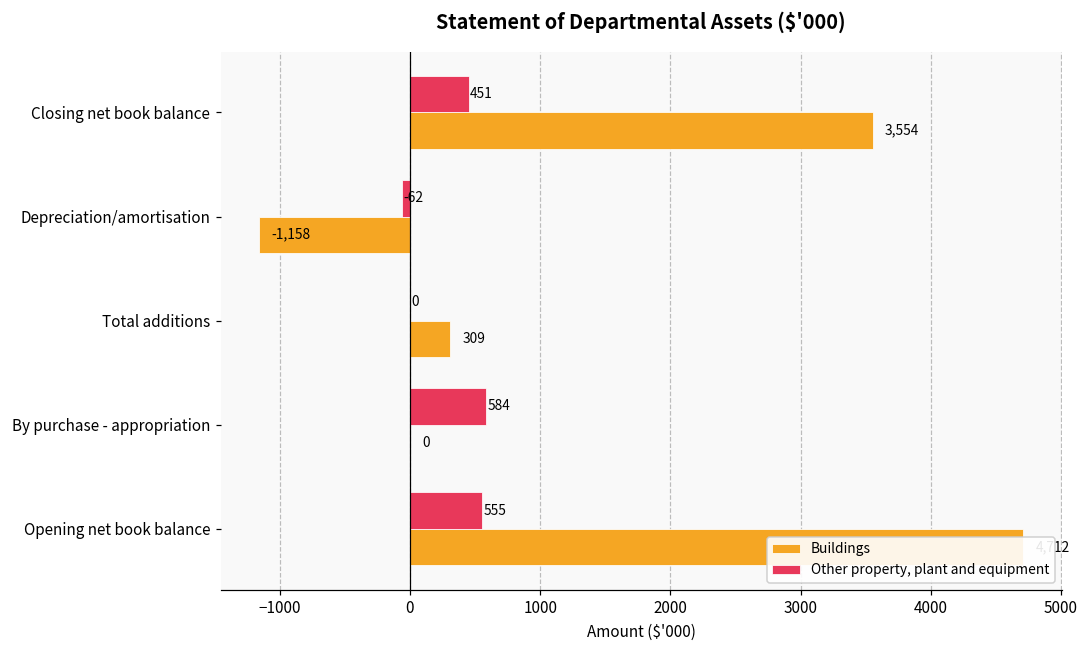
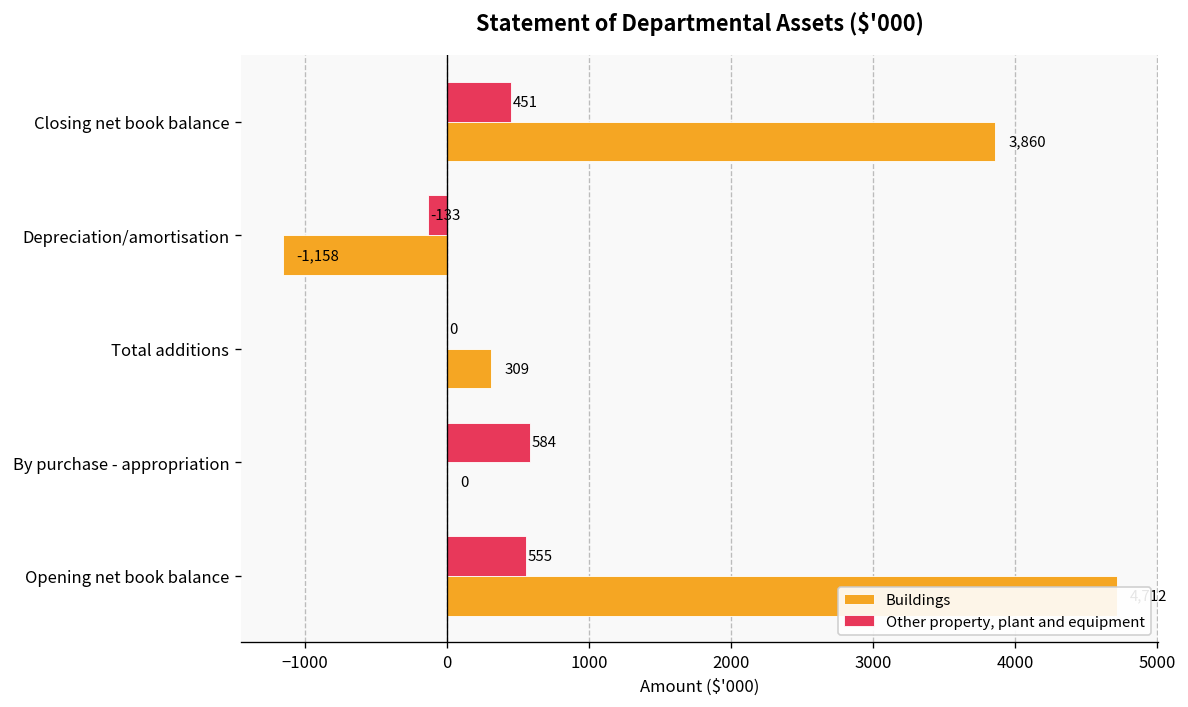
  {
    "Buildings": {
-     "Closing net book balance": "3,554",
+     "Closing net book balance": "3,860",
      "Depreciation/amortisation": "-1,158",
      "Total additions": "309",
      "By purchase - appropriation": "0"
    },
    "Other property, plant and equipment": {
      "Closing net book balance": "451",
-     "Depreciation/amortisation": "-62",
+     "Depreciation/amortisation": "-133",
      "Total additions": "0",
      "By purchase - appropriation": "584",
      "Opening net book balance": "555"
    }
  }
